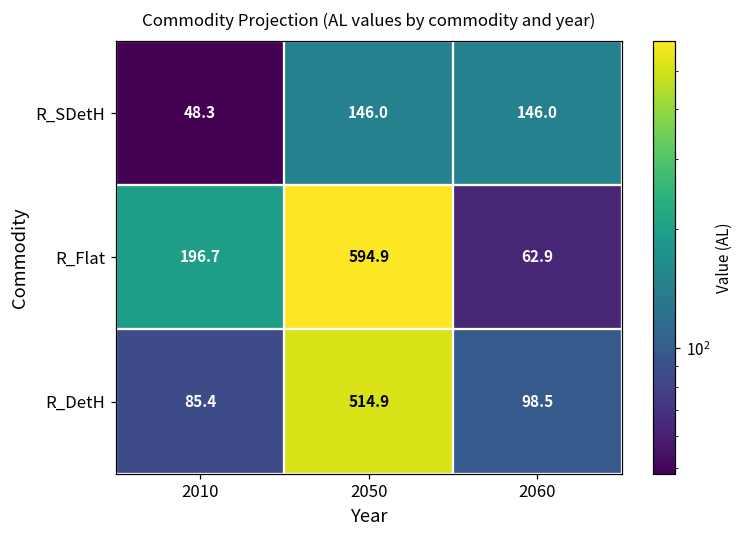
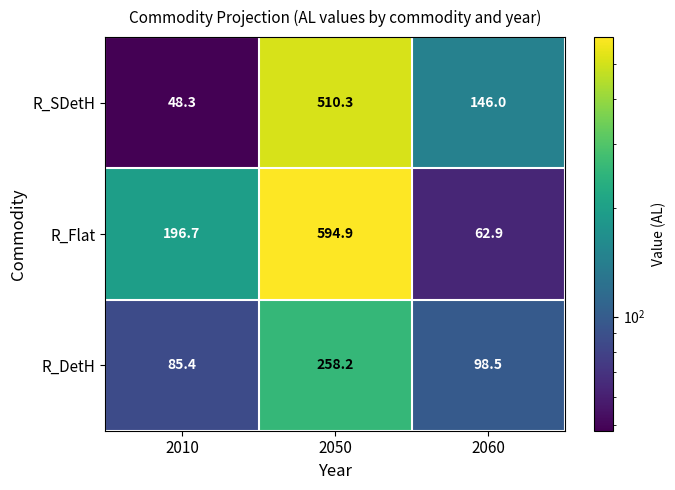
  {
    "R_SDetH": {
      "2010": 48.3,
-     "2050": 146.0,
+     "2050": 510.3,
      "2060": 146.0
    },
    "R_Flat": {
      "2010": 196.7,
      "2050": 594.9,
      "2060": 62.9
    },
    "R_DetH": {
      "2010": 85.4,
-     "2050": 514.9,
+     "2050": 258.2,
      "2060": 98.5
    }
  }
